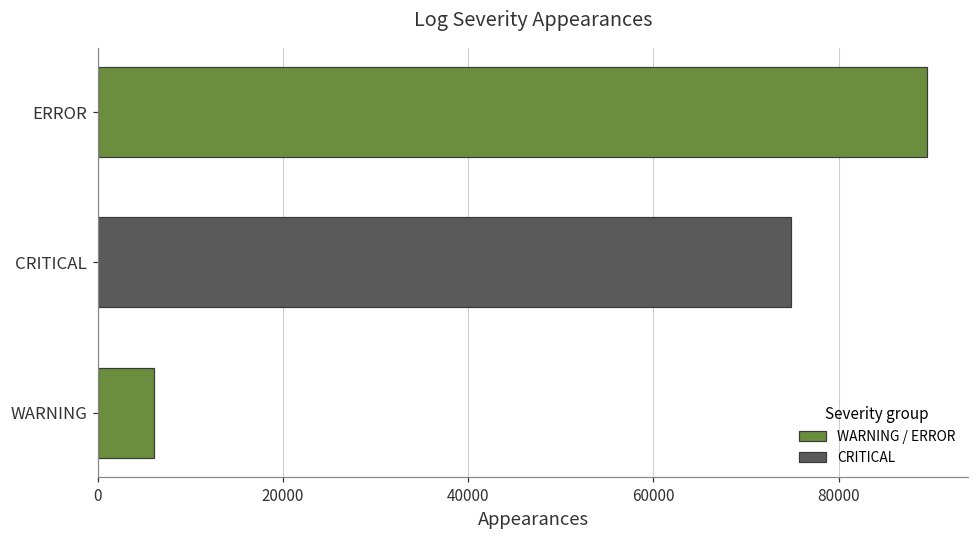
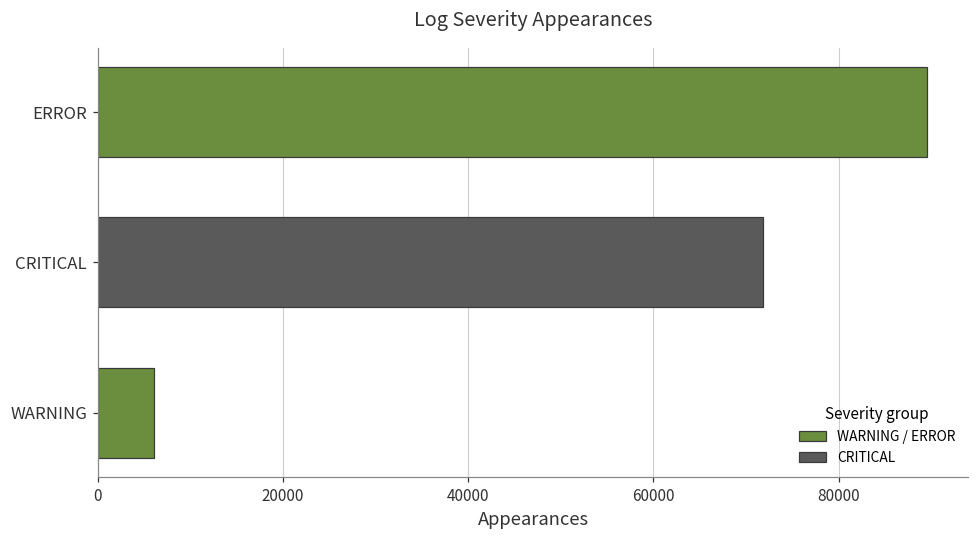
  {
    "ERROR": 90000,
-   "CRITICAL": 75000,
+   "CRITICAL": 72000,
    "WARNING": 6000
  }
